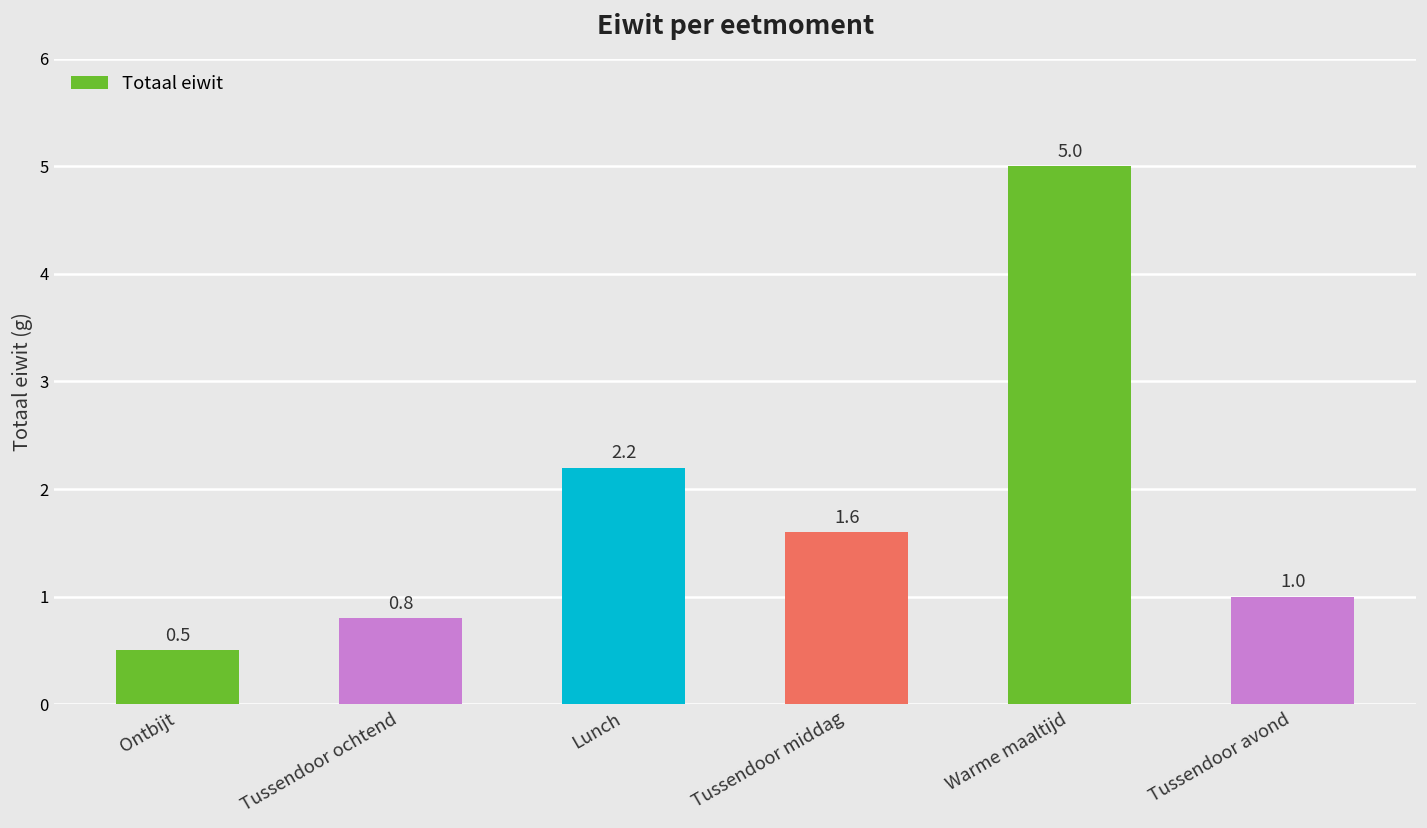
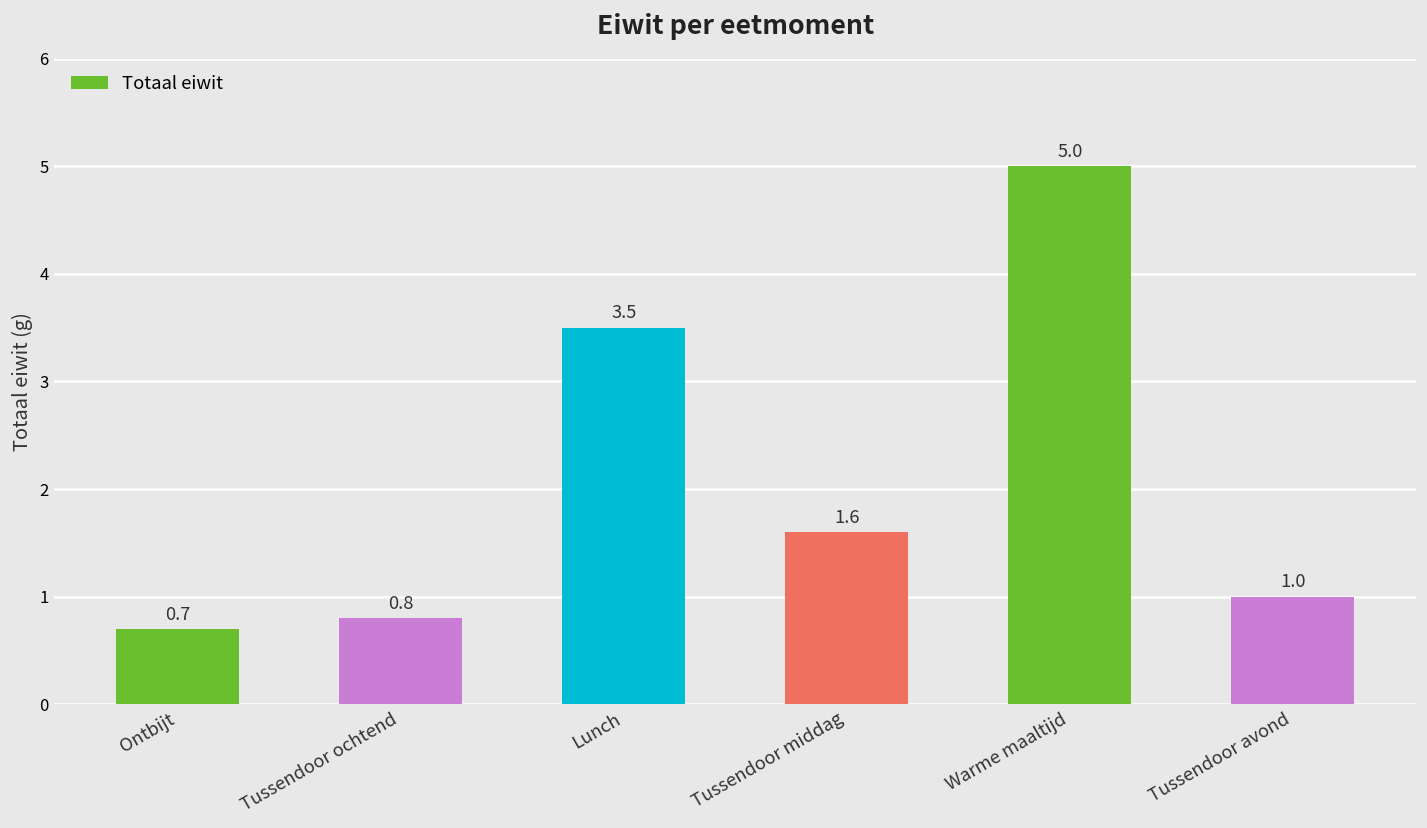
  {
-   "Ontbijt": 0.5,
+   "Ontbijt": 0.7,
    "Tussendoor ochtend": 0.8,
-   "Lunch": 2.2,
+   "Lunch": 3.5,
    "Tussendoor middag": 1.6,
    "Warme maaltijd": 5.0,
    "Tussendoor avond": 1.0
  }
